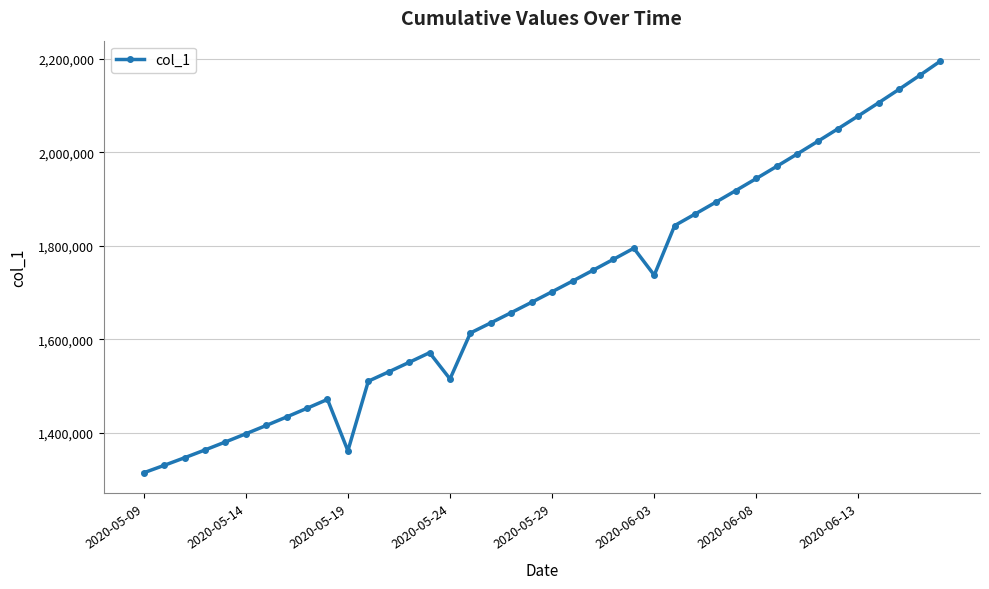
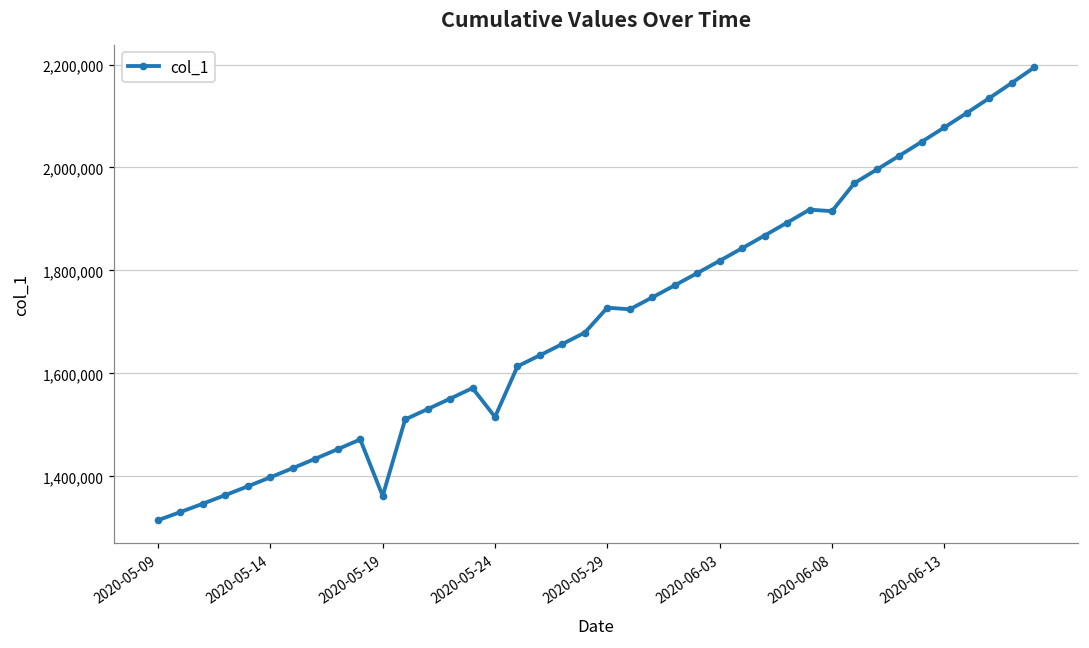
  {
    "2020-05-09": "1,320,000",
    "2020-05-14": "1,400,000",
    "2020-05-19": "1,360,000",
    "2020-05-24": "1,520,000",
-   "2020-05-29": "1,700,000",
-   "2020-06-03": "1,740,000",
-   "2020-06-08": "1,940,000",
+   "2020-05-29": "1,730,000",
+   "2020-06-03": "1,820,000",
+   "2020-06-08": "1,920,000",
    "2020-06-13": "2,080,000"
  }
